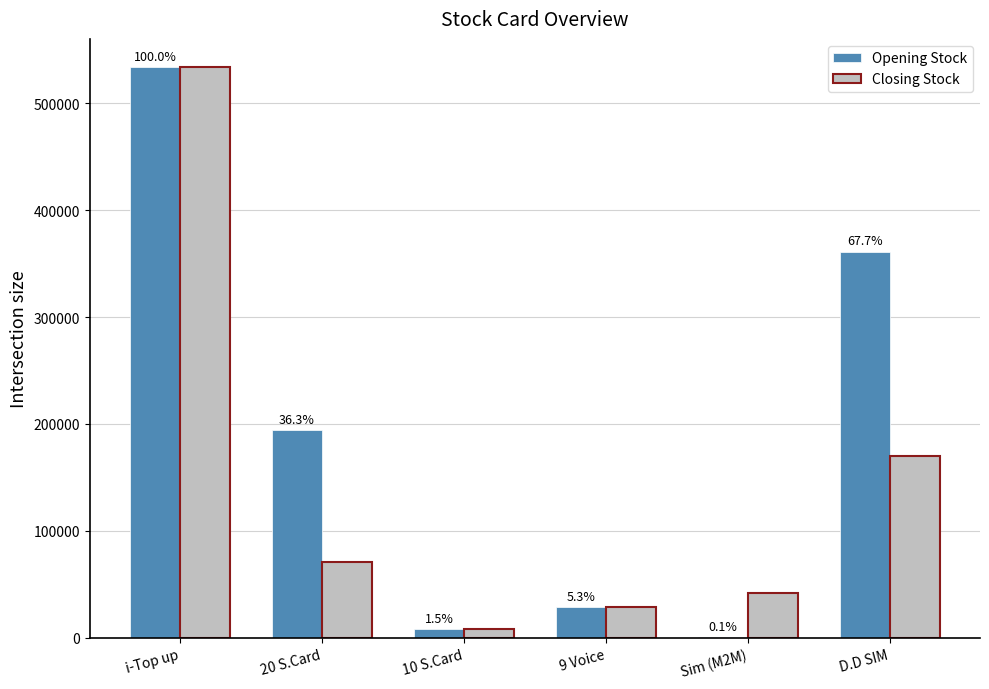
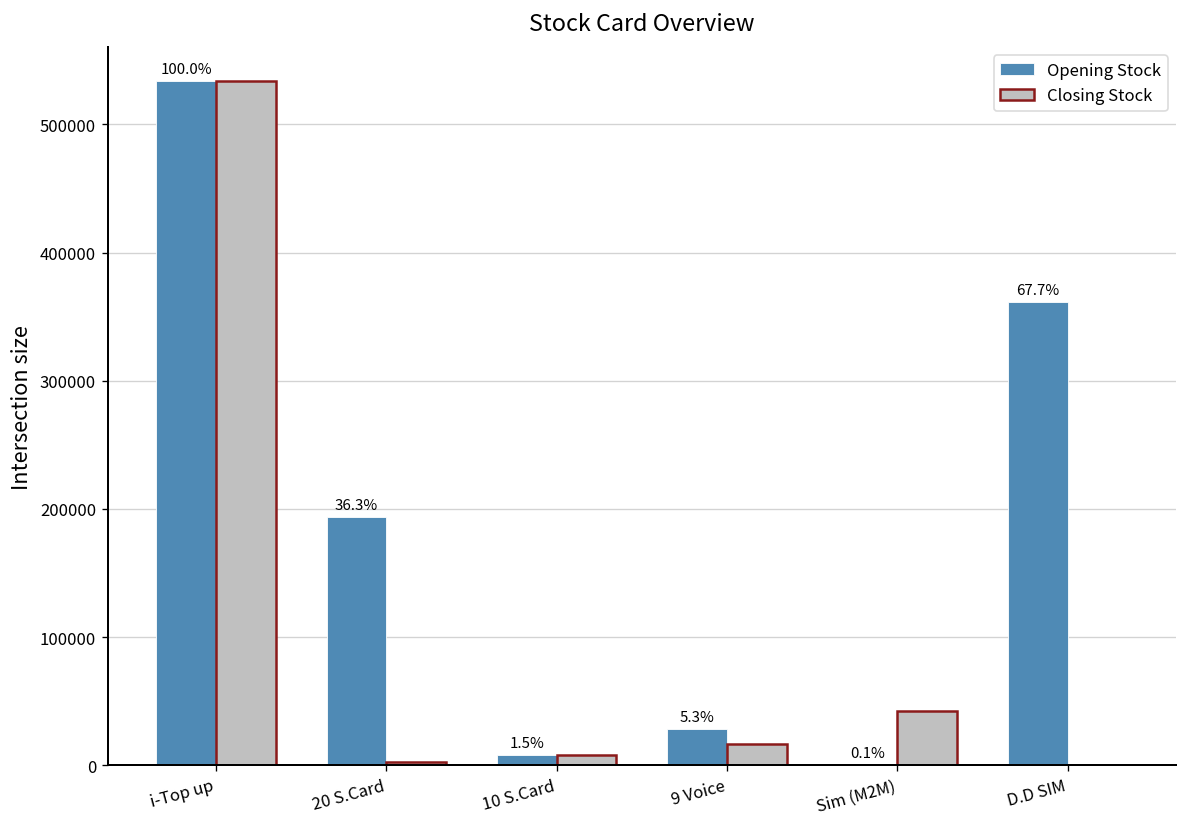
  {
    "Closing Stock": {
      "i-Top up": 534000,
-     "20 S.Card": 71000,
+     "20 S.Card": 3000,
      "10 S.Card": 8000,
-     "9 Voice": 28000,
+     "9 Voice": 17000,
      "Sim (M2M)": 42000,
-     "D.D SIM": 170000
+     "D.D SIM": 0
    }
  }
